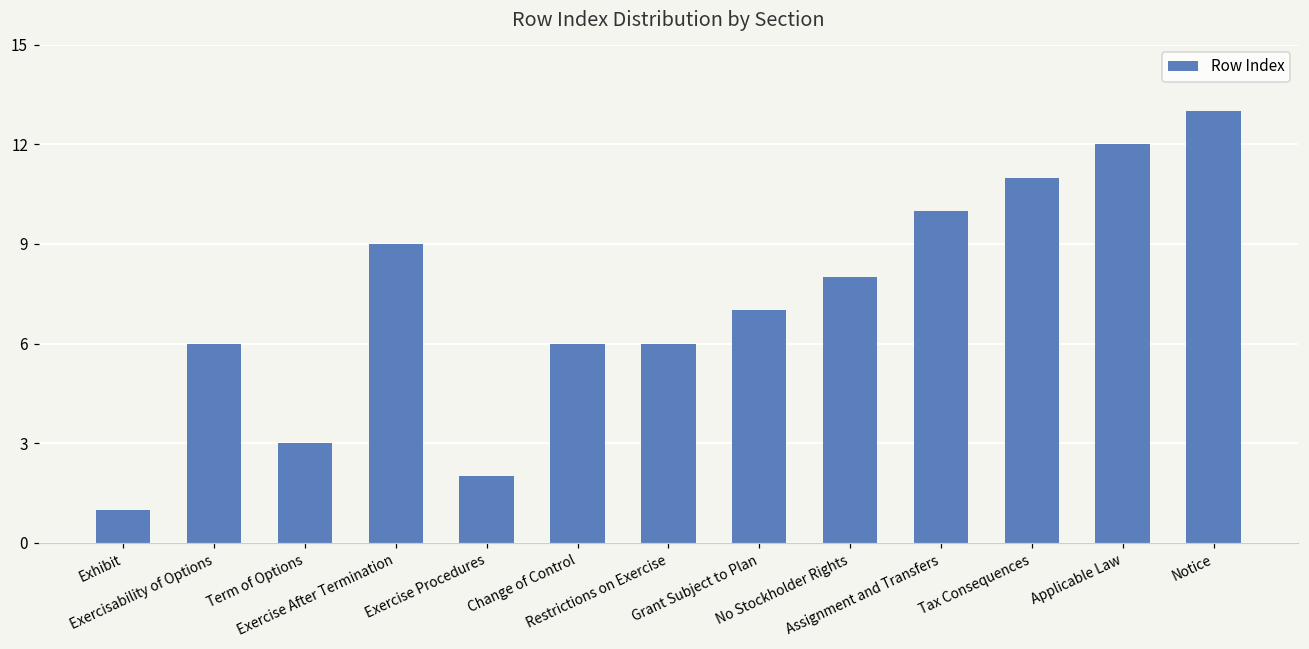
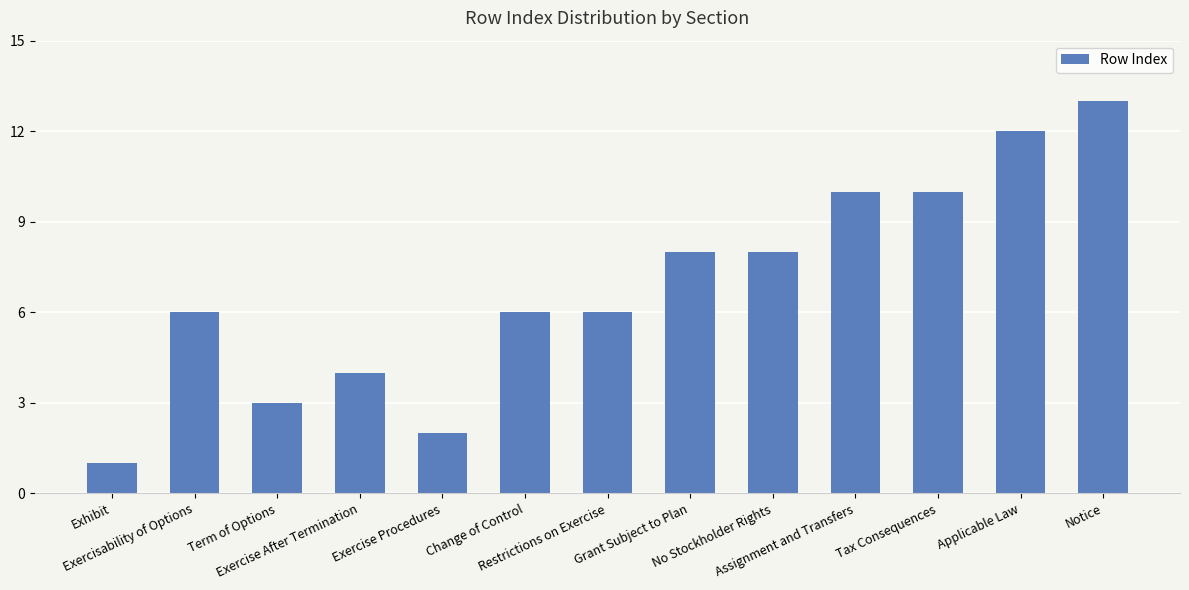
  {
    "Exhibit": 1,
    "Exercisability of Options": 6,
    "Term of Options": 3,
-   "Exercise After Termination": 9,
+   "Exercise After Termination": 4,
    "Exercise Procedures": 2,
    "Change of Control": 6,
    "Restrictions on Exercise": 6,
-   "Grant Subject to Plan": 7,
+   "Grant Subject to Plan": 8,
    "No Stockholder Rights": 8,
    "Assignment and Transfers": 10,
-   "Tax Consequences": 11,
+   "Tax Consequences": 10,
    "Applicable Law": 12,
    "Notice": 13
  }
